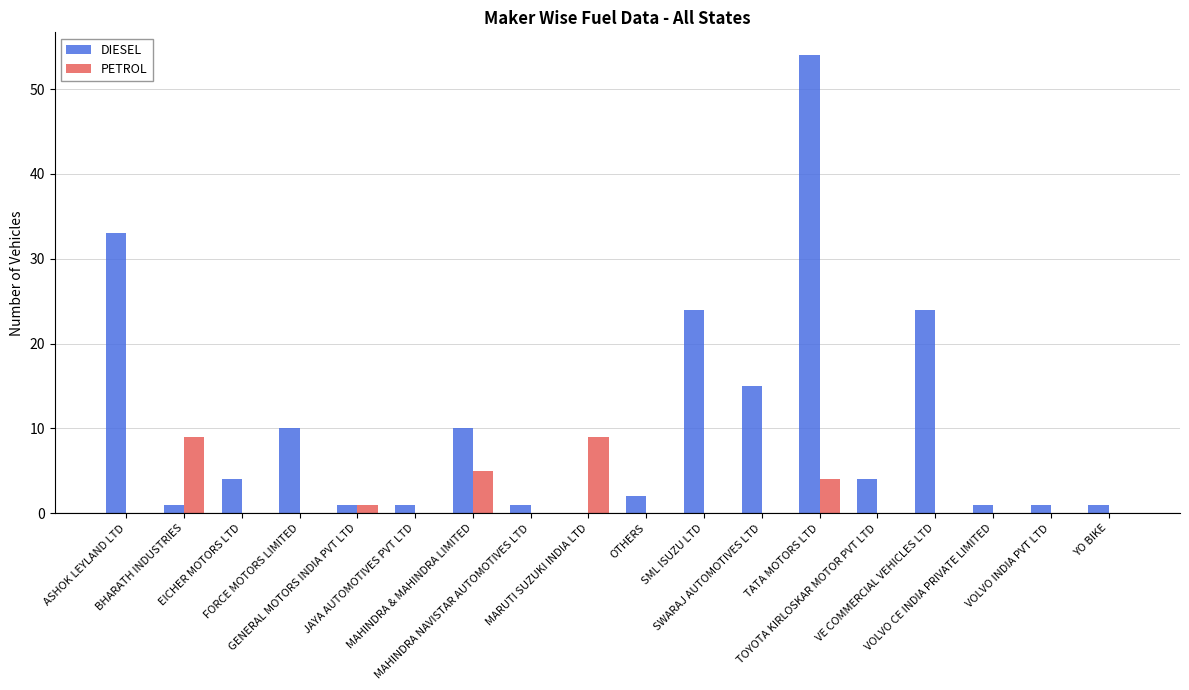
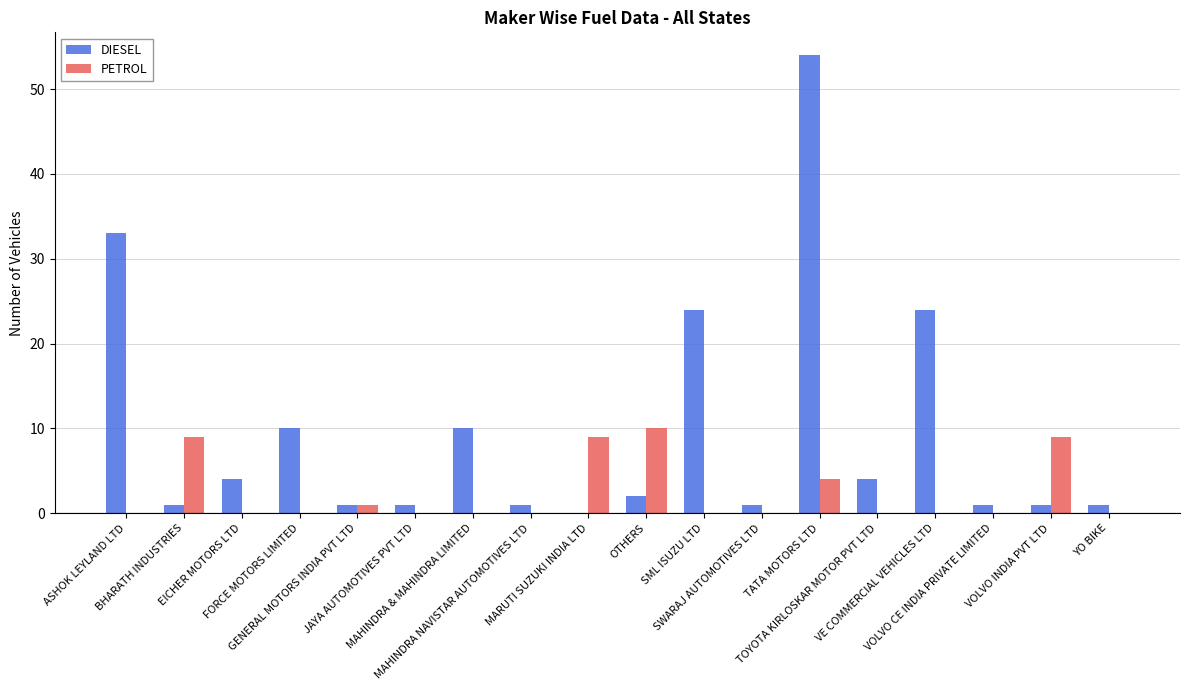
  {
    "DIESEL": {
      "ASHOK LEYLAND LTD": 33,
      "BHARATH INDUSTRIES": 1,
      "EICHER MOTORS LTD": 4,
      "FORCE MOTORS LIMITED": 10,
      "GENERAL MOTORS INDIA PVT LTD": 1,
      "JAYA AUTOMOTIVES PVT LTD": 1,
      "MAHINDRA & MAHINDRA LIMITED": 10,
      "MAHINDRA NAVISTAR AUTOMOTIVES LTD": 1,
      "MARUTI SUZUKI INDIA LTD": 0,
      "OTHERS": 2,
      "SML ISUZU LTD": 24,
-     "SWARAJ AUTOMOTIVES LTD": 15,
+     "SWARAJ AUTOMOTIVES LTD": 1,
      "TATA MOTORS LTD": 54,
      "TOYOTA KIRLOSKAR MOTOR PVT LTD": 4,
      "VE COMMERCIAL VEHICLES LTD": 24,
      "VOLVO CE INDIA PRIVATE LIMITED": 1,
      "VOLVO INDIA PVT LTD": 1,
      "YO BIKE": 1
    },
    "PETROL": {
      "ASHOK LEYLAND LTD": 0,
      "BHARATH INDUSTRIES": 9,
      "EICHER MOTORS LTD": 0,
      "FORCE MOTORS LIMITED": 0,
      "GENERAL MOTORS INDIA PVT LTD": 1,
      "JAYA AUTOMOTIVES PVT LTD": 0,
-     "MAHINDRA & MAHINDRA LIMITED": 5,
+     "MAHINDRA & MAHINDRA LIMITED": 0,
      "MAHINDRA NAVISTAR AUTOMOTIVES LTD": 0,
      "MARUTI SUZUKI INDIA LTD": 9,
-     "OTHERS": 0,
+     "OTHERS": 10,
      "SML ISUZU LTD": 0,
      "SWARAJ AUTOMOTIVES LTD": 0,
      "TATA MOTORS LTD": 4,
      "TOYOTA KIRLOSKAR MOTOR PVT LTD": 0,
      "VE COMMERCIAL VEHICLES LTD": 0,
      "VOLVO CE INDIA PRIVATE LIMITED": 0,
-     "VOLVO INDIA PVT LTD": 0,
+     "VOLVO INDIA PVT LTD": 9,
      "YO BIKE": 0
    }
  }
